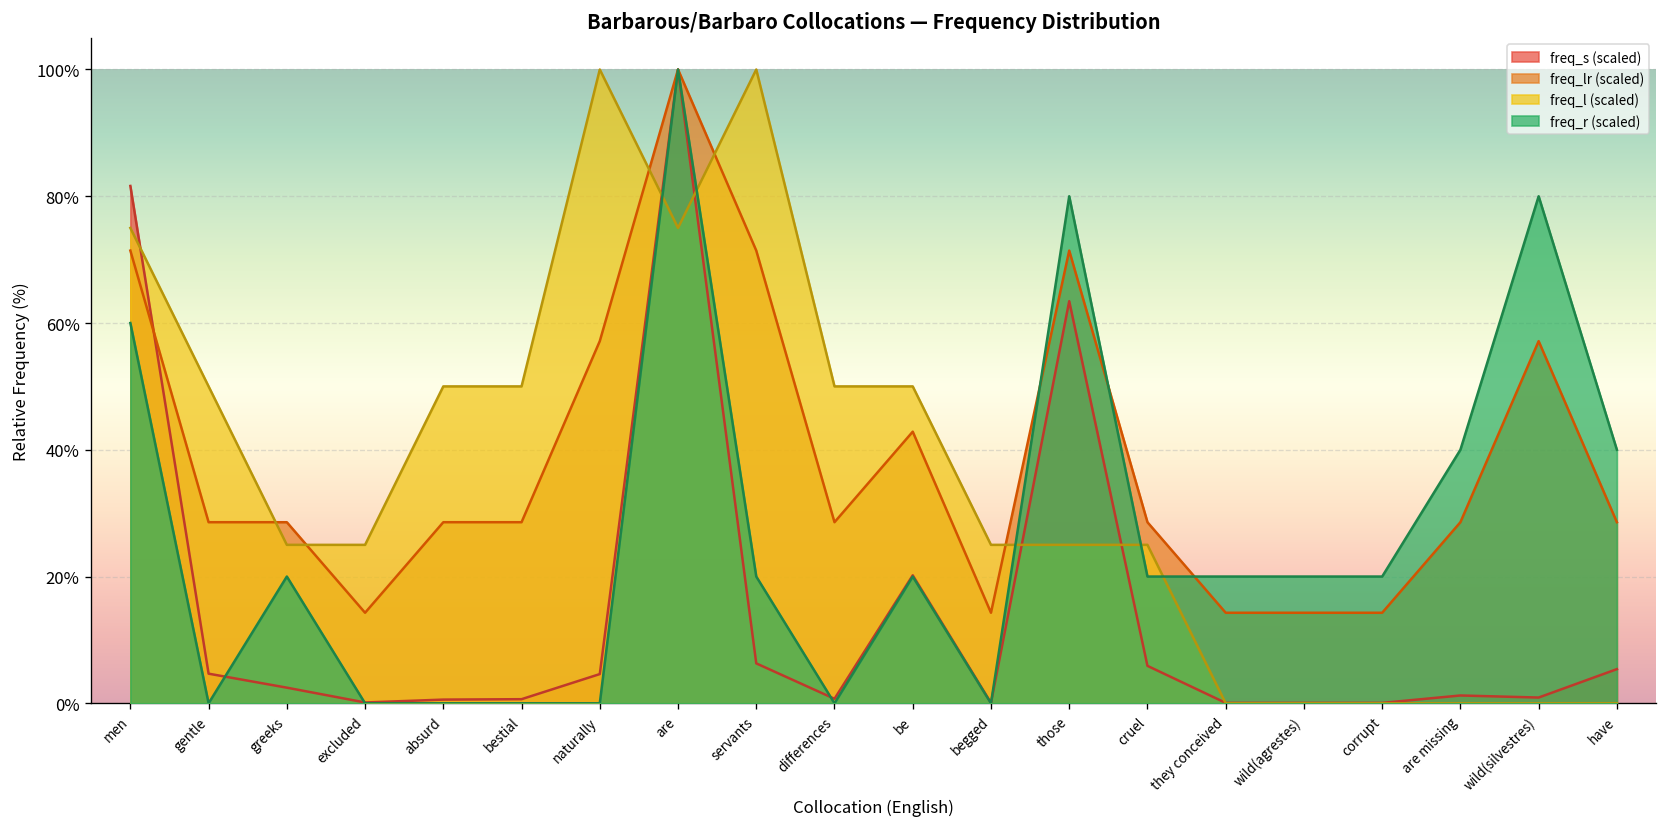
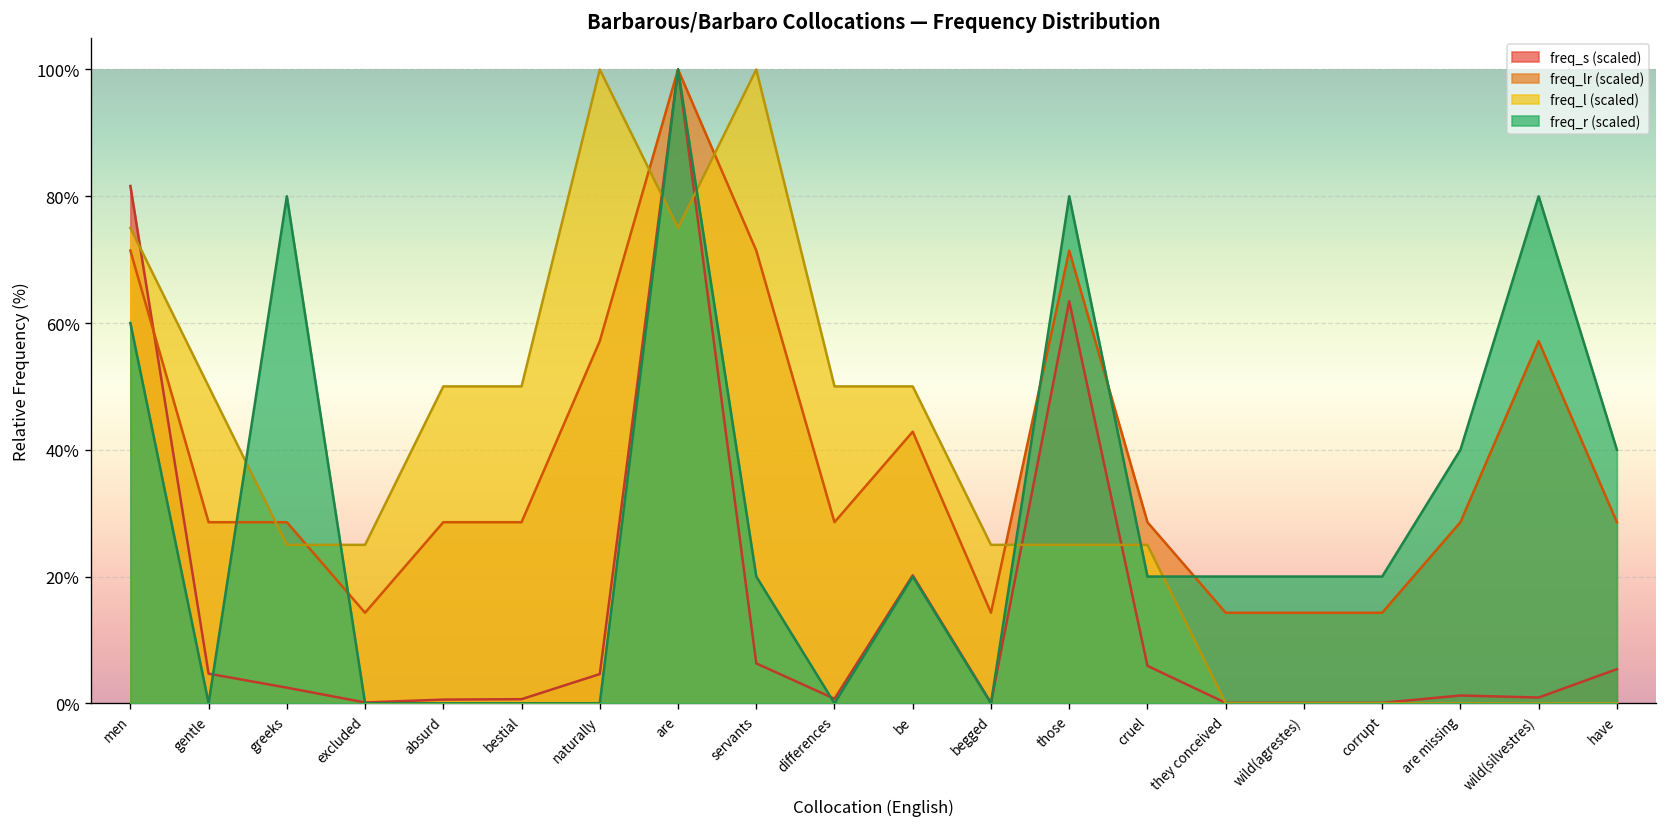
  {
    "freq_l (scaled)": {
      "men": "75%",
      "gentle": "50%",
      "greeks": "25%",
      "excluded": "25%",
      "absurd": "50%",
      "bestial": "50%",
      "naturally": "100%",
      "are": "75%",
      "servants": "100%",
      "differences": "50%",
      "be": "50%",
      "begged": "25%",
      "those": "25%",
      "cruel": "25%",
      "are missing": "0%",
      "wild(silvestres)": "0%",
      "have": "0%"
    },
    "freq_r (scaled)": {
      "men": "60%",
      "gentle": "0%",
-     "greeks": "20%",
+     "greeks": "80%",
      "absurd": "0%",
      "bestial": "0%",
      "naturally": "0%",
      "servants": "20%",
      "differences": "0%",
      "those": "80%",
      "cruel": "20%",
      "they conceived": "20%",
      "wild(agrestes)": "20%",
      "corrupt": "20%",
      "are missing": "40%",
      "wild(silvestres)": "80%",
      "have": "40%"
    }
  }
